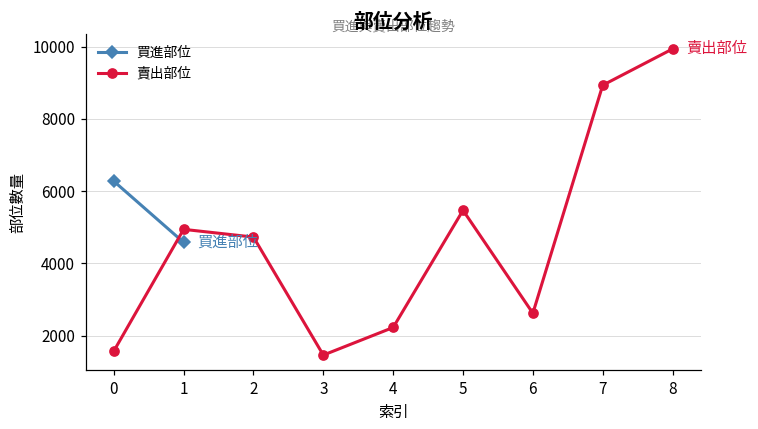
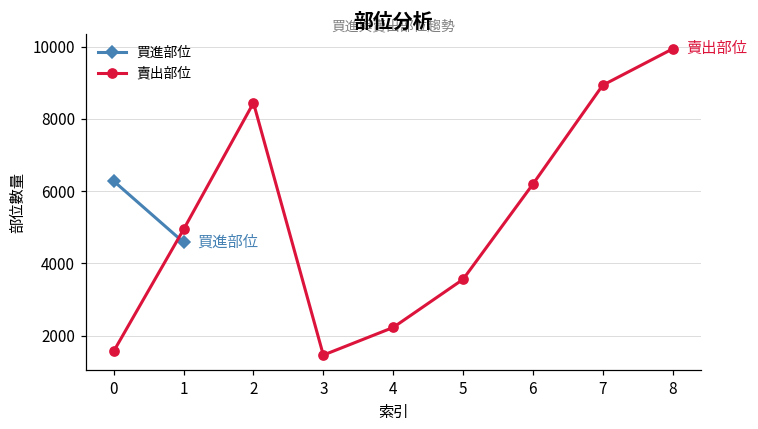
  {
    "買進部位": {
      "0": 6300,
      "1": 4600
    },
    "賣出部位": {
      "0": 1600,
      "1": 4900,
-     "2": 4700,
+     "2": 8400,
      "3": 1500,
      "4": 2200,
-     "5": 5500,
-     "6": 2600,
+     "5": 3600,
+     "6": 6200,
      "7": 8900,
      "8": 9900
    }
  }
